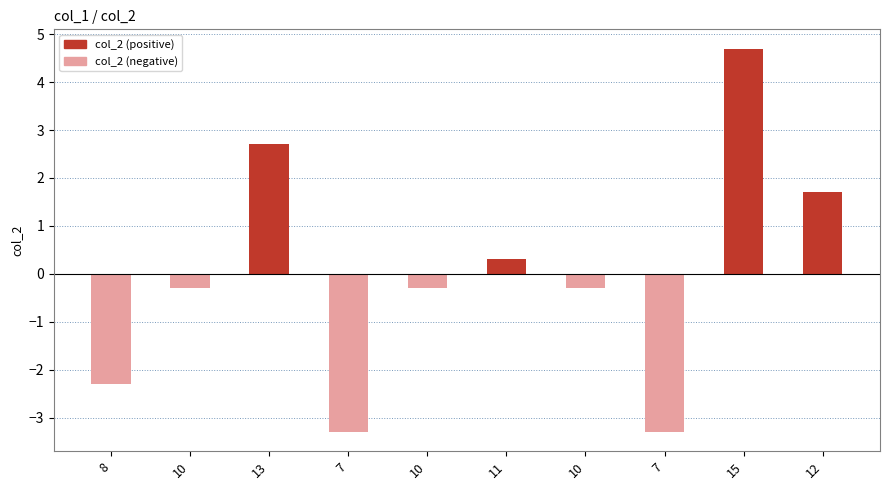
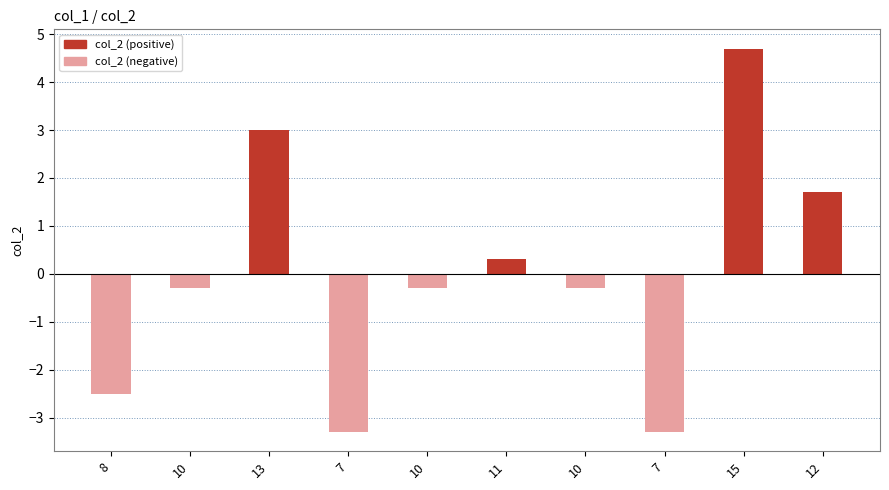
  {
-   "8": -2.3,
-   "13": 2.7,
+   "8": -2.5,
+   "13": 3.0,
    "11": 0.3,
    "15": 4.7,
    "12": 1.7
  }
